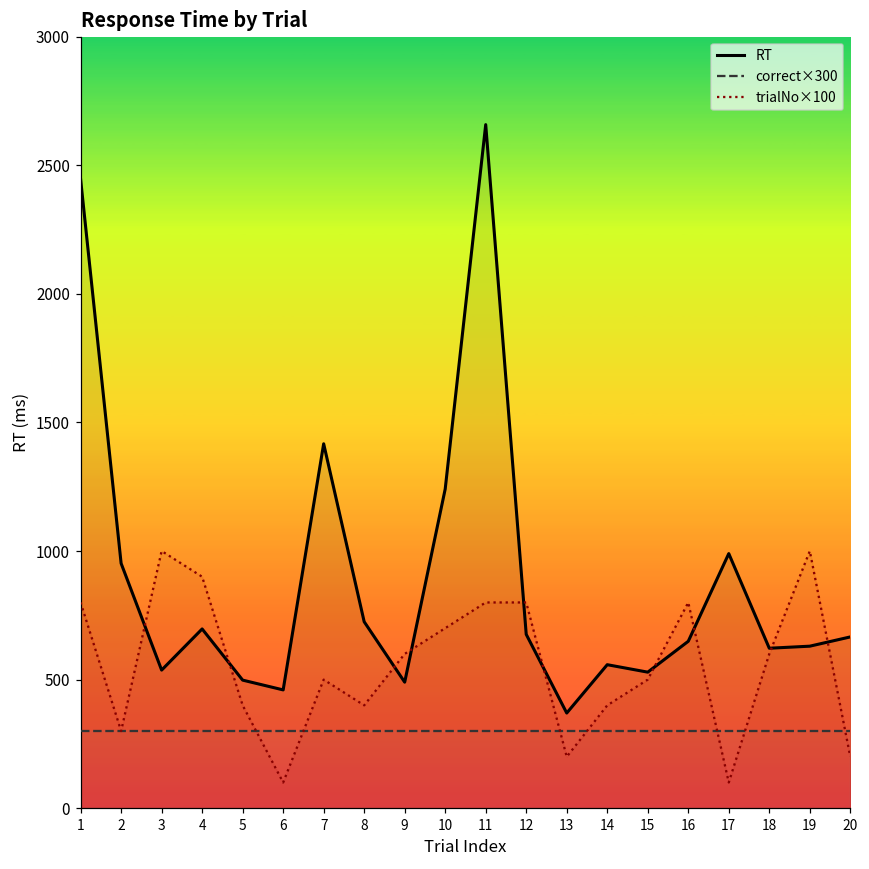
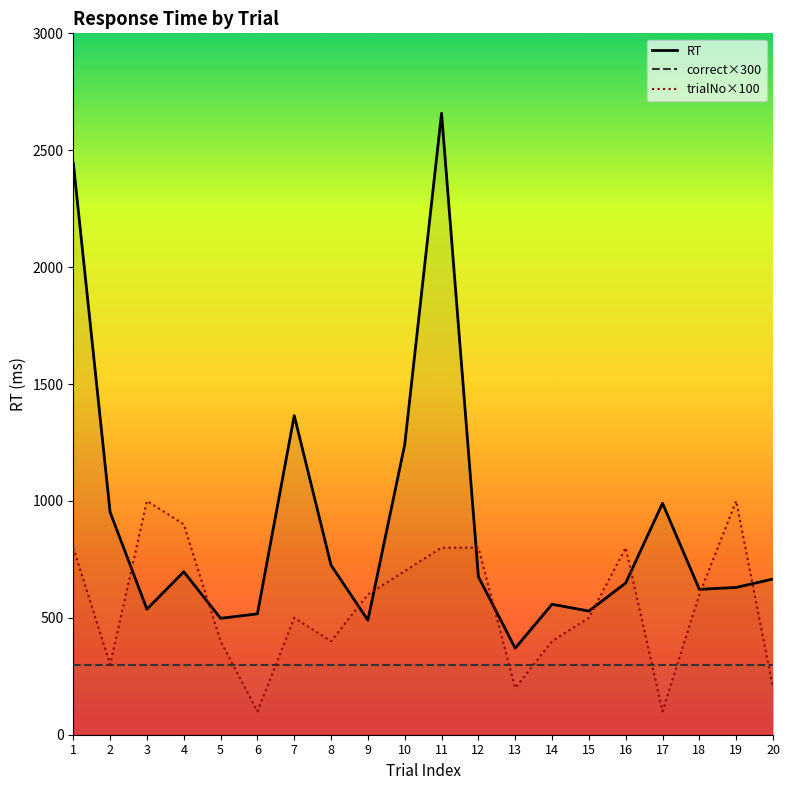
  {
    "RT": {
      "1": 2450,
      "2": 950,
      "3": 540,
      "4": 700,
      "5": 500,
-     "6": 460,
-     "7": 1420,
+     "6": 520,
+     "7": 1370,
      "8": 730,
      "9": 490,
      "10": 1240,
      "11": 2660,
      "12": 680,
      "13": 370,
      "14": 560,
      "15": 530,
      "16": 650,
      "17": 990,
      "18": 620,
      "19": 630,
      "20": 670
    },
    "correct×300": {
      "1": 300,
      "3": 300,
      "4": 300,
      "5": 300,
      "6": 300,
      "7": 300,
      "8": 300,
      "9": 300,
      "10": 300,
      "11": 300,
      "12": 300,
      "13": 300,
      "14": 300,
      "15": 300,
      "16": 300,
      "17": 300,
      "18": 300,
      "19": 300,
      "20": 300
    },
    "trialNo×100": {
      "1": 800,
      "3": 1000,
      "4": 900,
      "5": 400,
      "6": 100,
      "7": 500,
      "8": 400,
      "9": 600,
      "10": 700,
      "11": 800,
      "12": 800,
      "13": 200,
      "14": 400,
      "15": 500,
      "16": 800,
      "17": 100,
      "18": 600,
      "19": 1000,
      "20": 200
    }
  }
